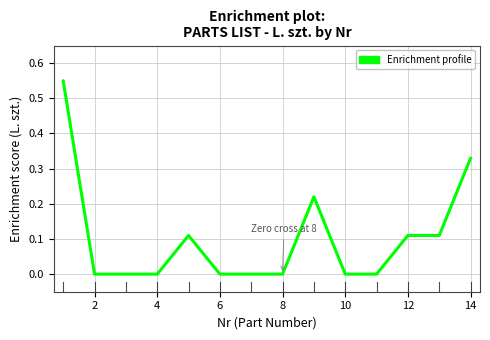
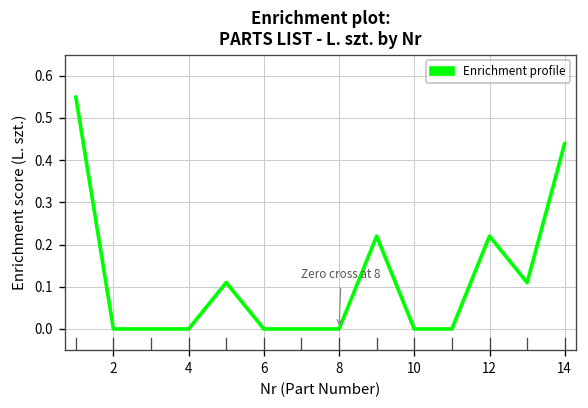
  {
    "2": 0.00,
    "4": 0.00,
    "6": 0.00,
    "10": 0.00,
-   "12": 0.11,
-   "14": 0.33
+   "12": 0.22,
+   "14": 0.44
  }
